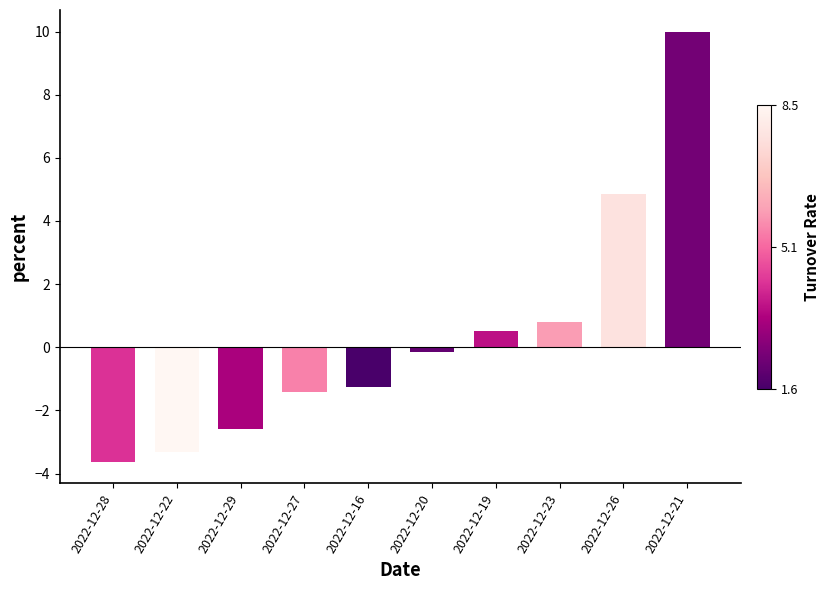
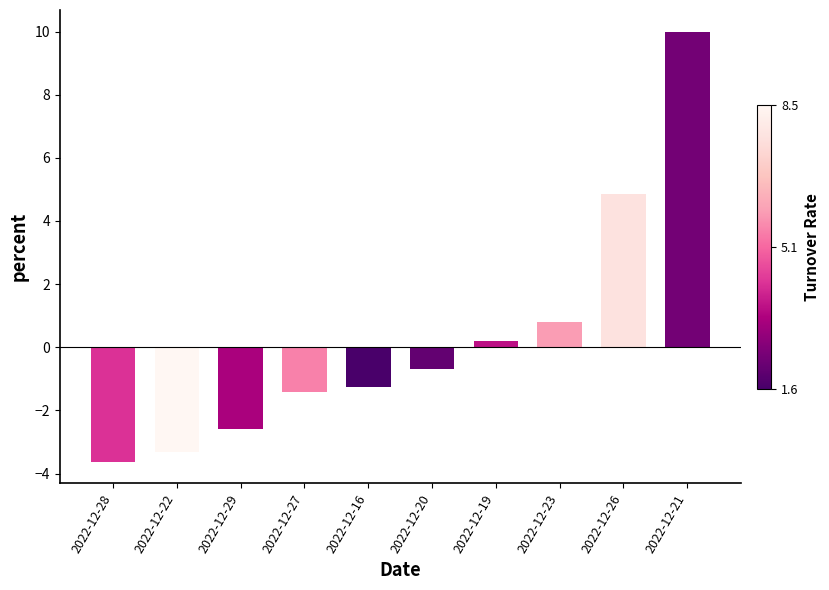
  {
    "2022-12-28": -3.6,
    "2022-12-22": -3.3,
    "2022-12-29": -2.6,
    "2022-12-27": -1.4,
    "2022-12-16": -1.3,
-   "2022-12-20": -0.2,
-   "2022-12-19": 0.5,
+   "2022-12-20": -0.7,
+   "2022-12-19": 0.2,
    "2022-12-23": 0.8,
    "2022-12-26": 4.9,
    "2022-12-21": 10.0
  }
